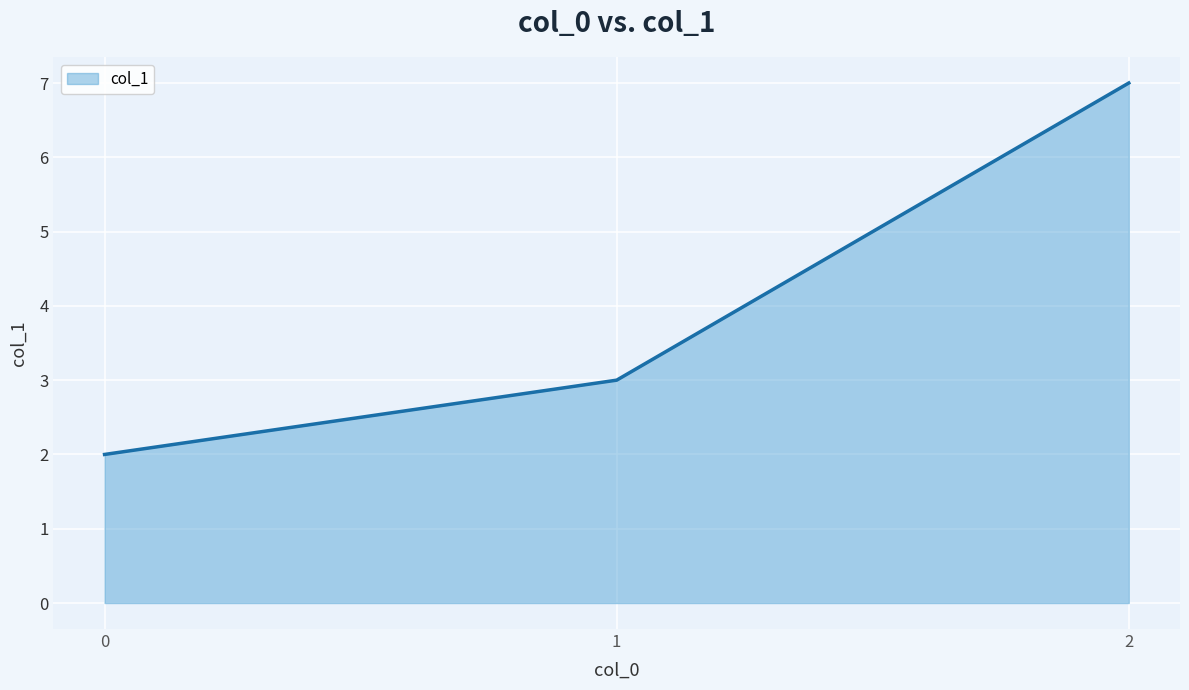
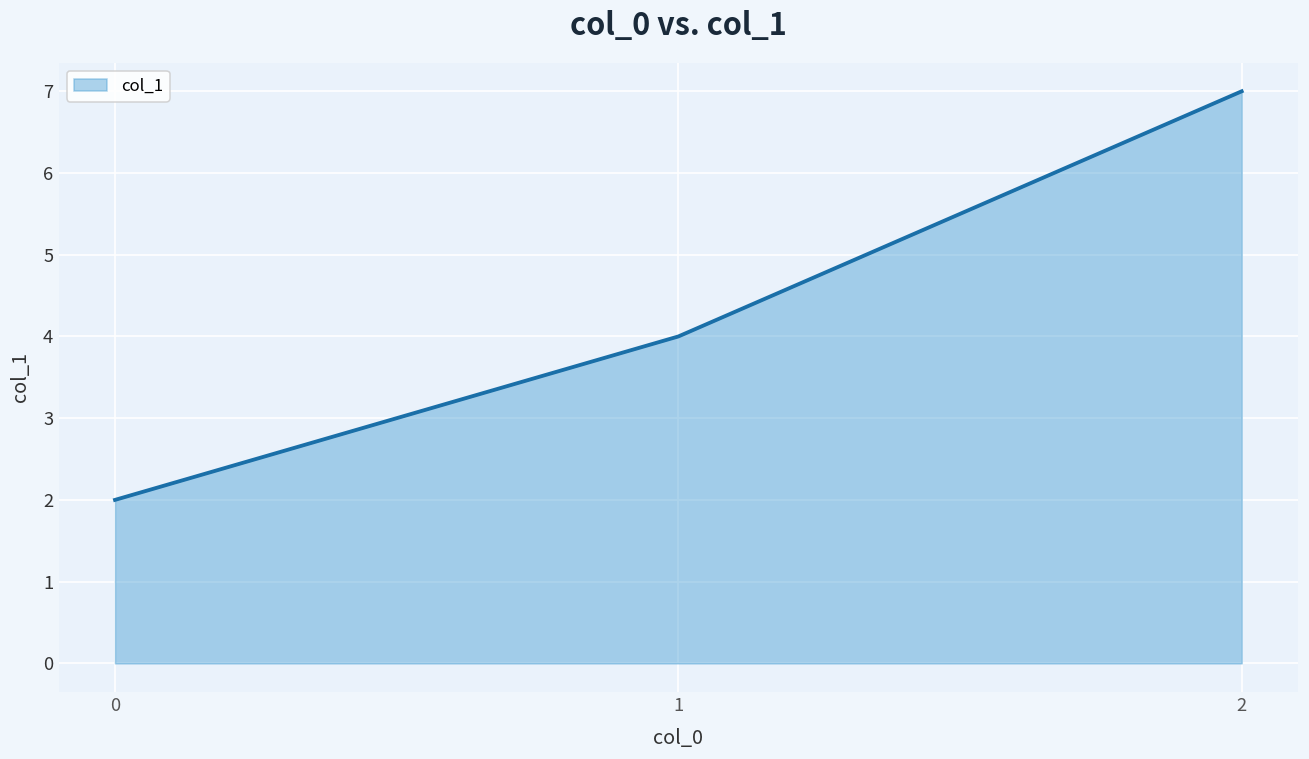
  {
    "0": 2,
-   "1": 3,
+   "1": 4,
    "2": 7
  }
